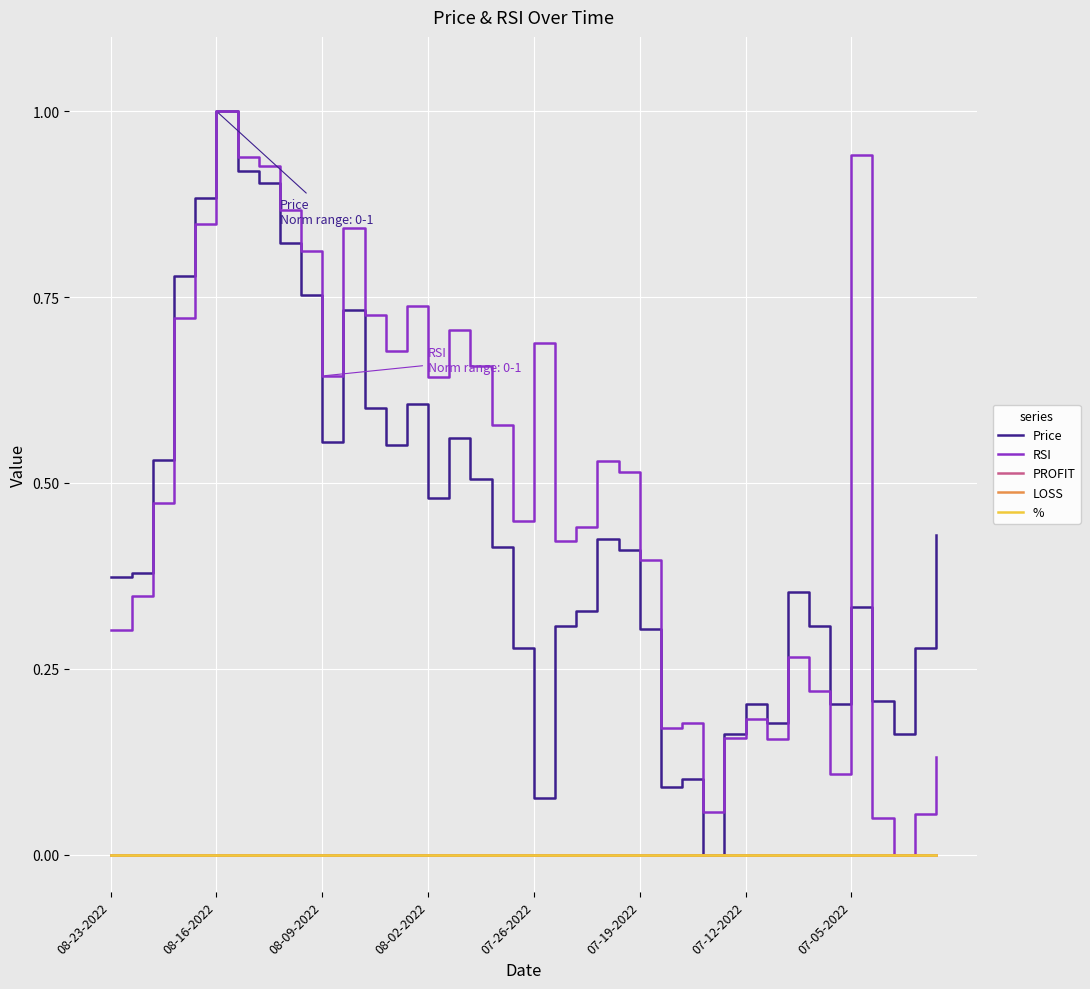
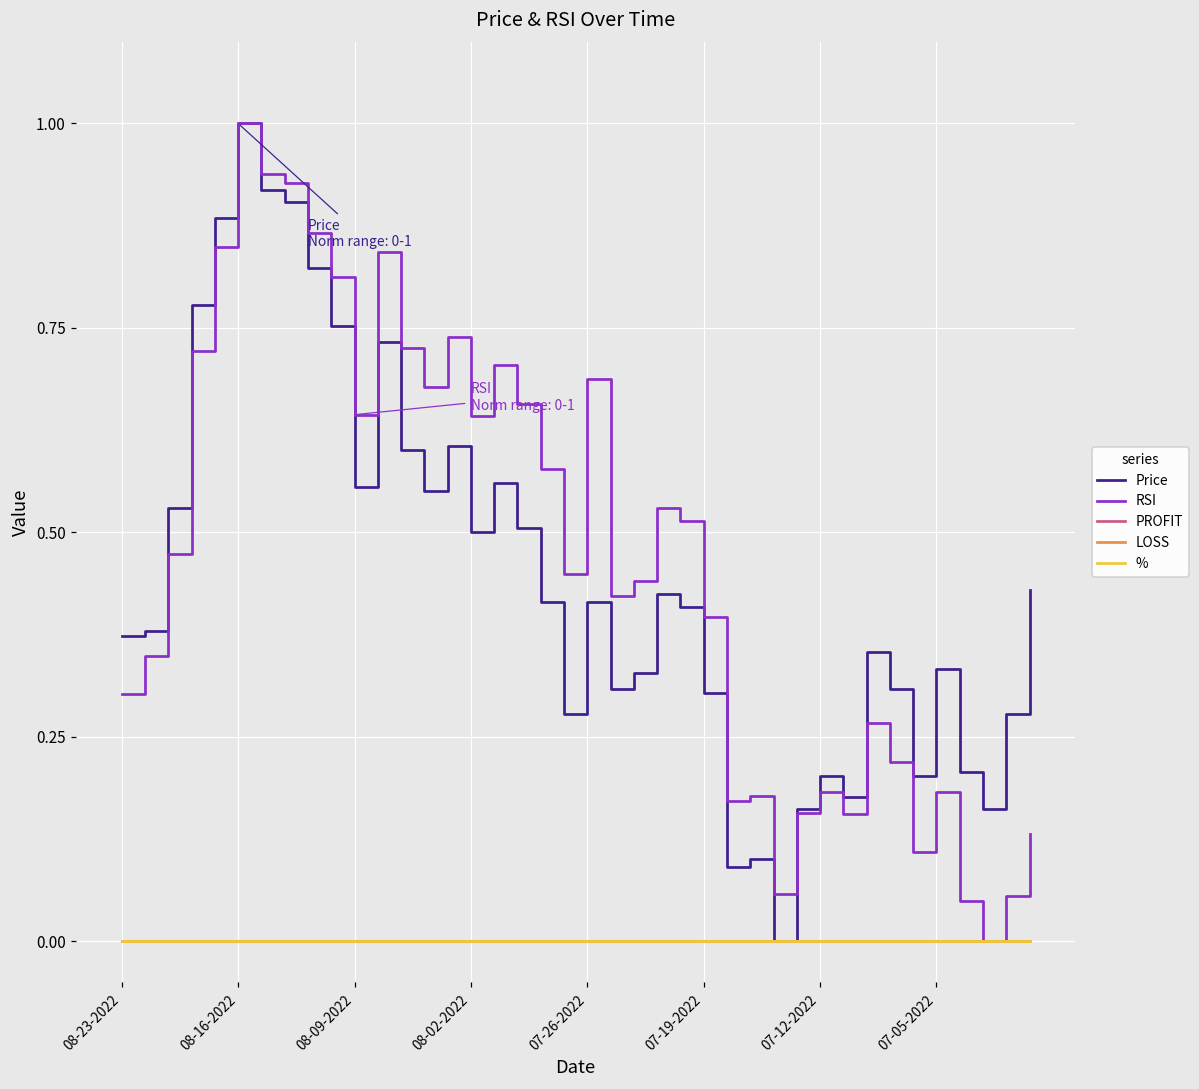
  {
    "Price": {
      "08-23-2022": 0.37,
      "08-09-2022": 0.56,
-     "08-02-2022": 0.48,
-     "07-26-2022": 0.08,
+     "08-02-2022": 0.50,
+     "07-26-2022": 0.41,
      "07-19-2022": 0.30,
      "07-12-2022": 0.20,
      "07-05-2022": 0.33
    },
    "RSI": {
      "08-23-2022": 0.30,
      "08-09-2022": 0.64,
      "08-02-2022": 0.64,
      "07-26-2022": 0.69,
      "07-19-2022": 0.40,
      "07-12-2022": 0.18,
-     "07-05-2022": 0.94
+     "07-05-2022": 0.18
    },
    "%": {
      "08-23-2022": 0.00,
      "08-16-2022": 0.00,
      "08-09-2022": 0.00,
      "08-02-2022": 0.00,
      "07-26-2022": 0.00,
      "07-19-2022": 0.00,
      "07-12-2022": 0.00,
      "07-05-2022": 0.00
    }
  }
